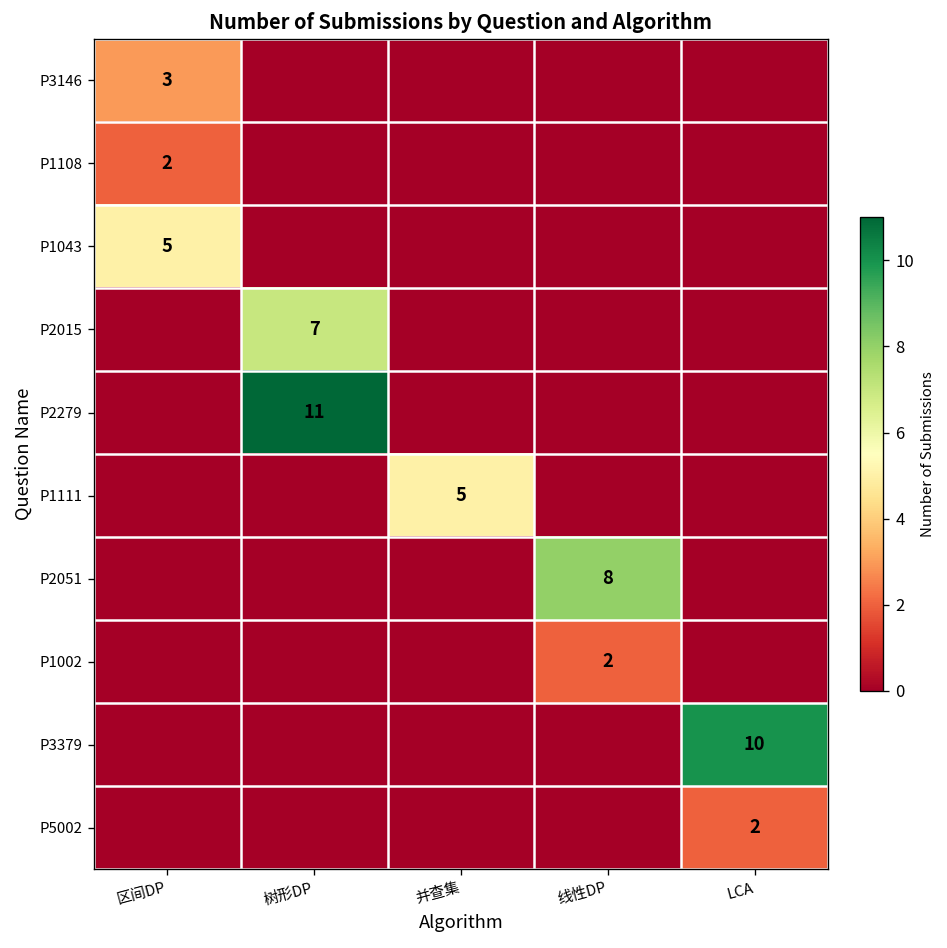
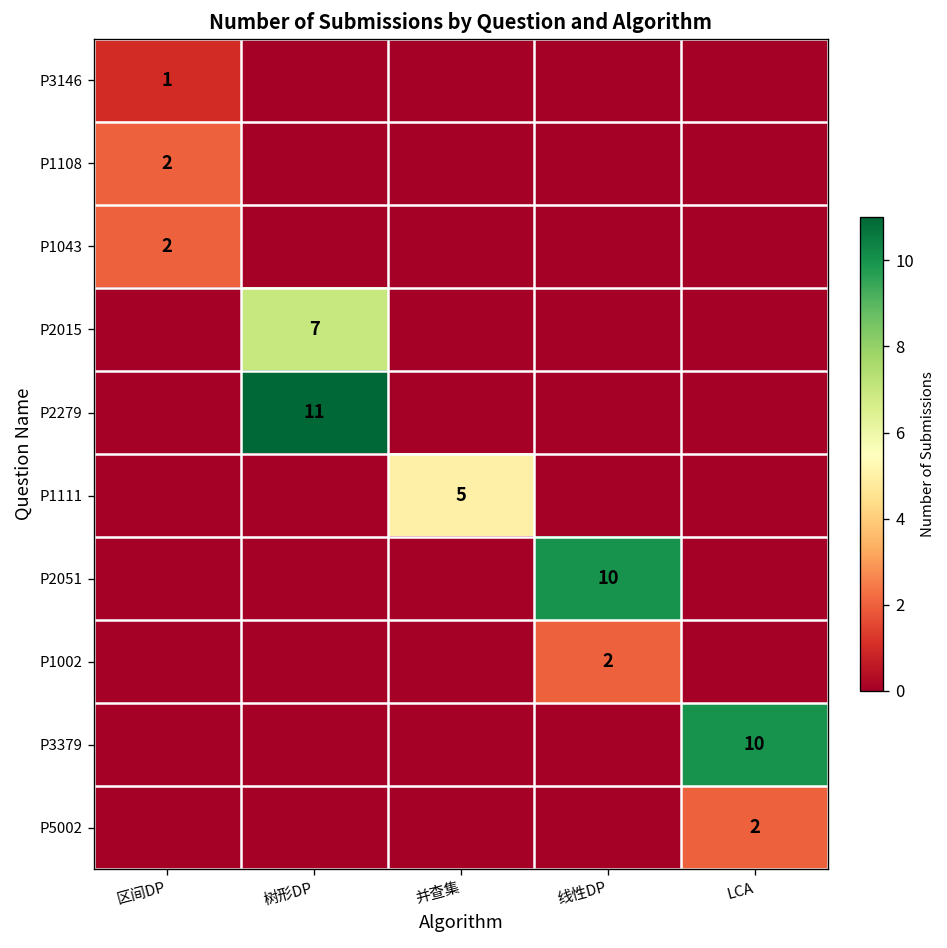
  {
    "P3146": {
-     "区间DP": 3
+     "区间DP": 1
    },
    "P1108": {
      "区间DP": 2
    },
    "P1043": {
-     "区间DP": 5
+     "区间DP": 2
    },
    "P2015": {
      "树形DP": 7
    },
    "P2279": {
      "树形DP": 11
    },
    "P1111": {
      "并查集": 5
    },
    "P2051": {
-     "线性DP": 8
+     "线性DP": 10
    },
    "P1002": {
      "线性DP": 2
    },
    "P3379": {
      "LCA": 10
    },
    "P5002": {
      "LCA": 2
    }
  }
